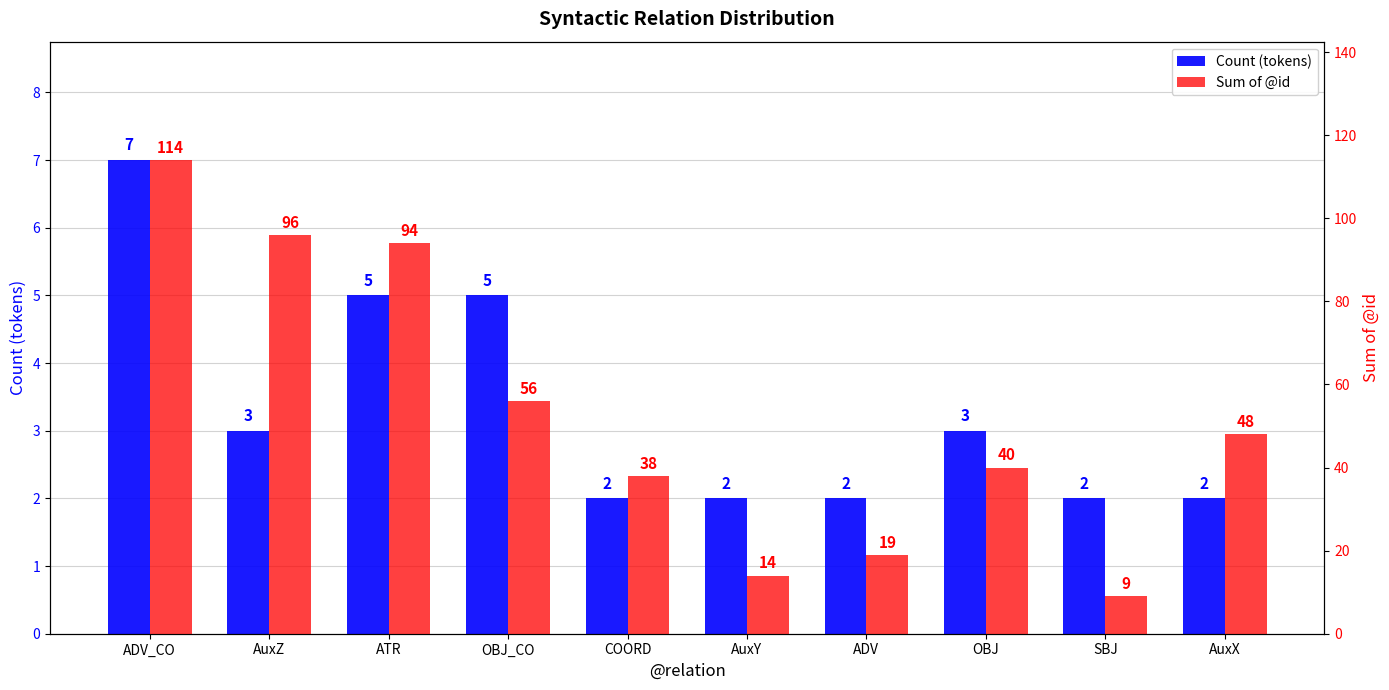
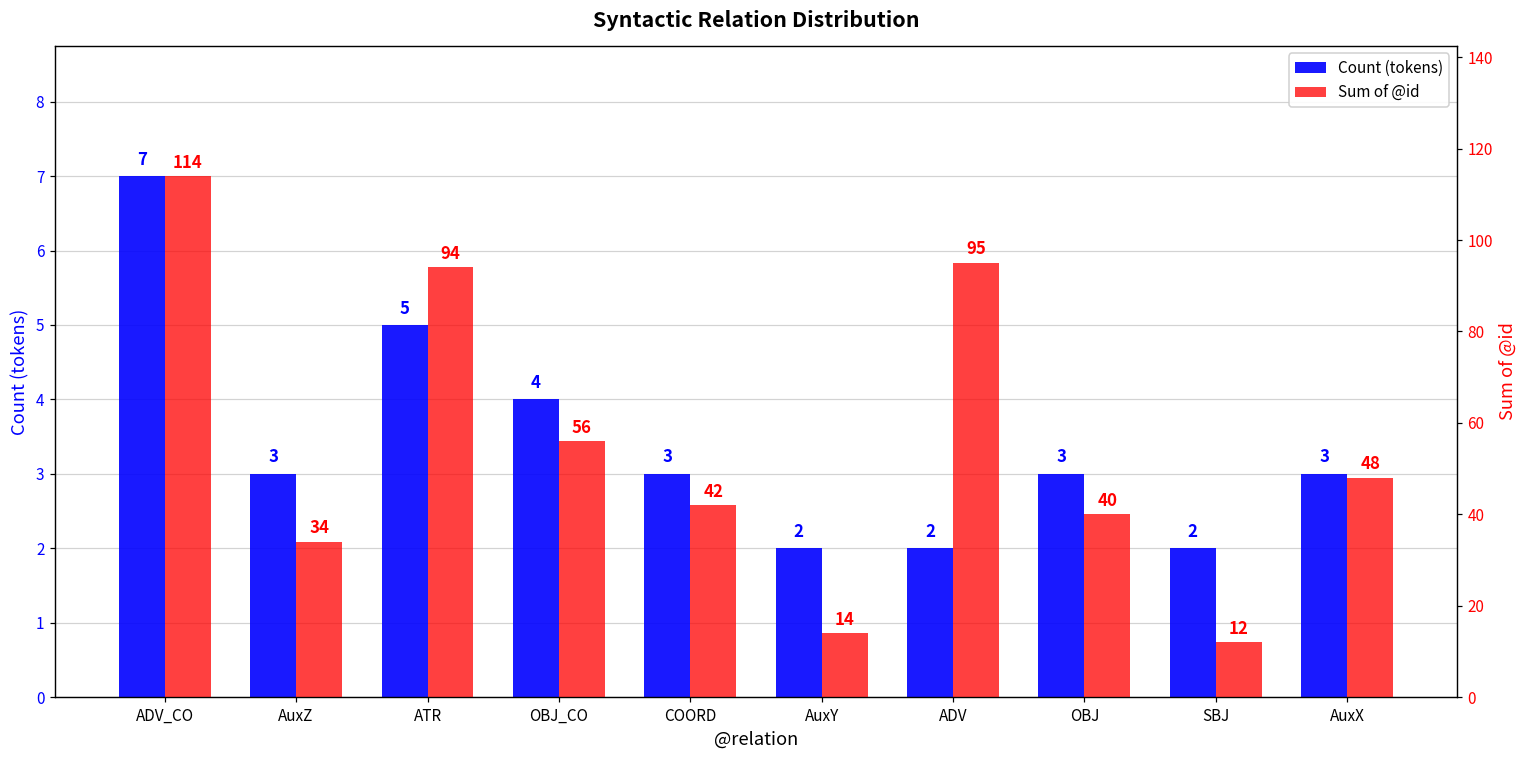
  {
    "Count (tokens)": {
      "ADV_CO": 7,
      "AuxZ": 3,
      "ATR": 5,
-     "OBJ_CO": 5,
-     "COORD": 2,
+     "OBJ_CO": 4,
+     "COORD": 3,
      "AuxY": 2,
      "ADV": 2,
      "OBJ": 3,
      "SBJ": 2,
-     "AuxX": 2
+     "AuxX": 3
    },
    "Sum of @id": {
      "ADV_CO": 114,
-     "AuxZ": 96,
+     "AuxZ": 34,
      "ATR": 94,
      "OBJ_CO": 56,
-     "COORD": 38,
+     "COORD": 42,
      "AuxY": 14,
-     "ADV": 19,
+     "ADV": 95,
      "OBJ": 40,
-     "SBJ": 9,
+     "SBJ": 12,
      "AuxX": 48
    }
  }
